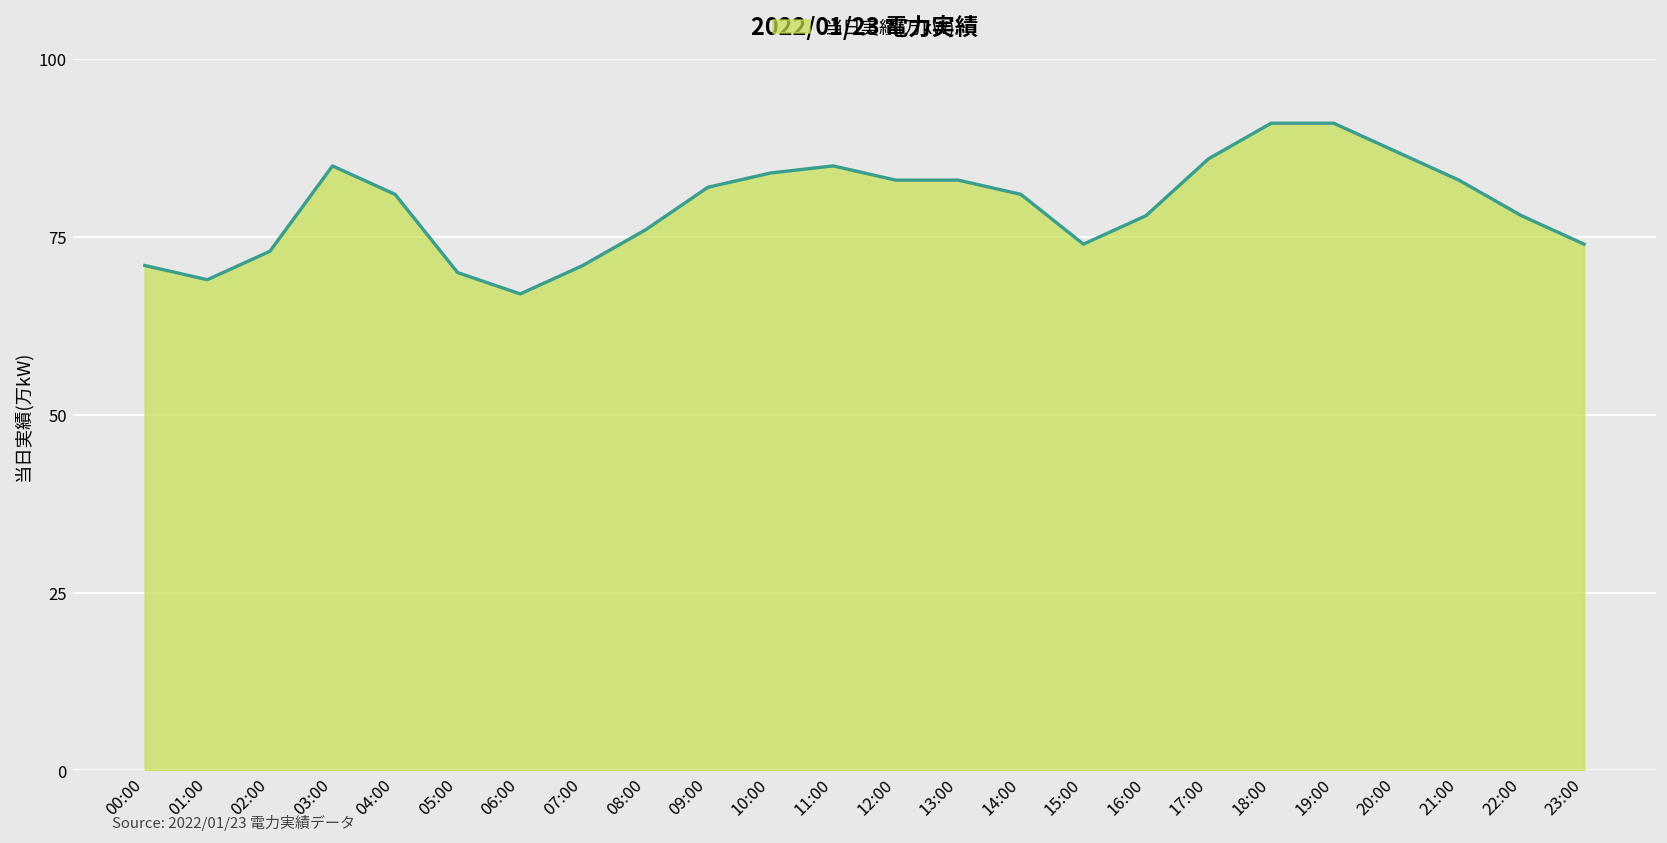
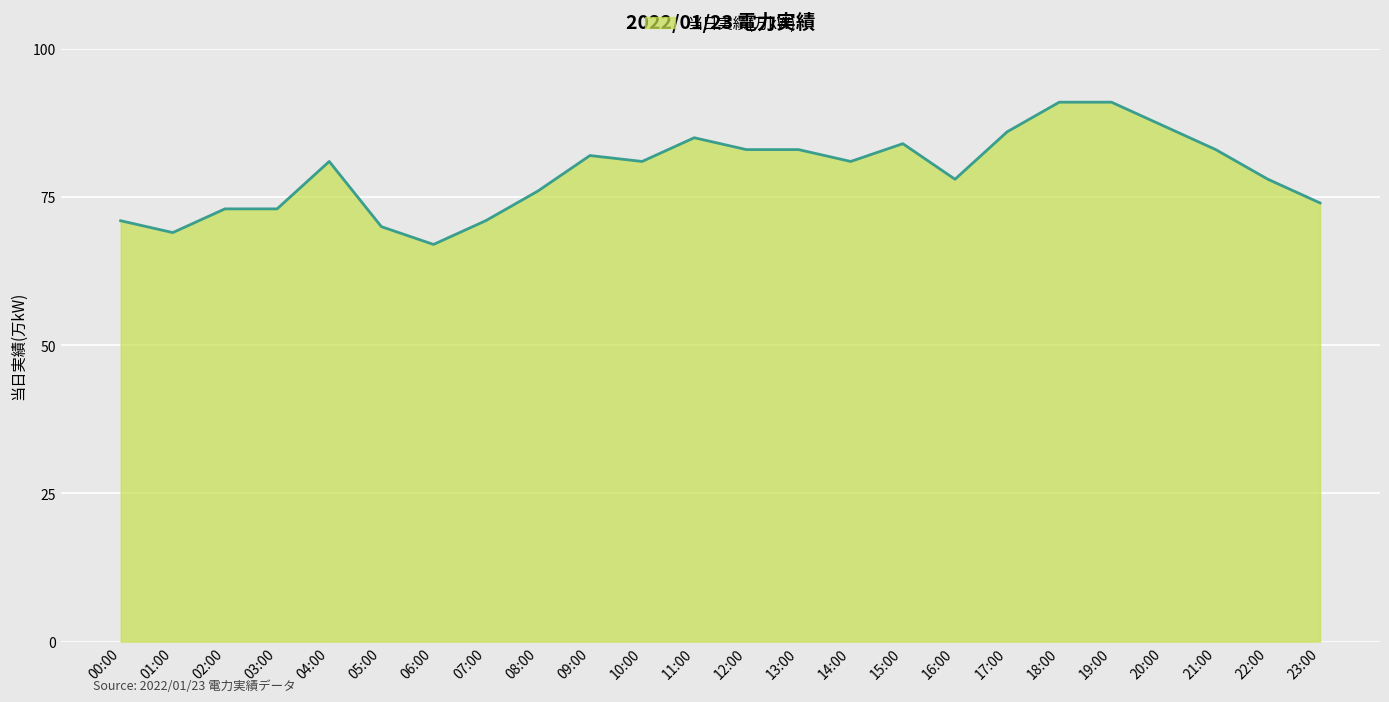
  {
    "00:00": 71,
    "01:00": 69,
    "02:00": 73,
-   "03:00": 85,
+   "03:00": 73,
    "04:00": 81,
    "05:00": 70,
    "06:00": 67,
    "07:00": 71,
    "08:00": 76,
    "09:00": 82,
-   "10:00": 84,
+   "10:00": 81,
    "11:00": 85,
    "12:00": 83,
    "13:00": 83,
    "14:00": 81,
-   "15:00": 74,
+   "15:00": 84,
    "16:00": 78,
    "17:00": 86,
    "18:00": 91,
    "19:00": 91,
    "20:00": 87,
    "21:00": 83,
    "22:00": 78,
    "23:00": 74
  }
